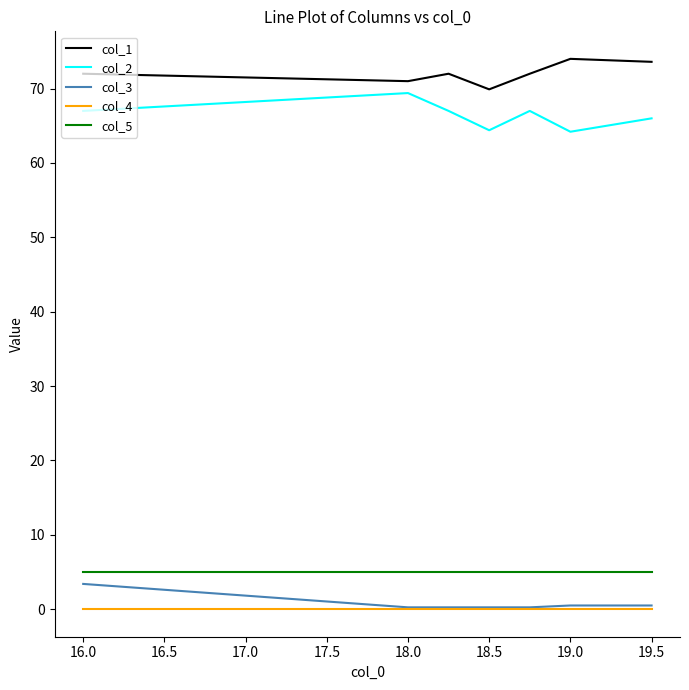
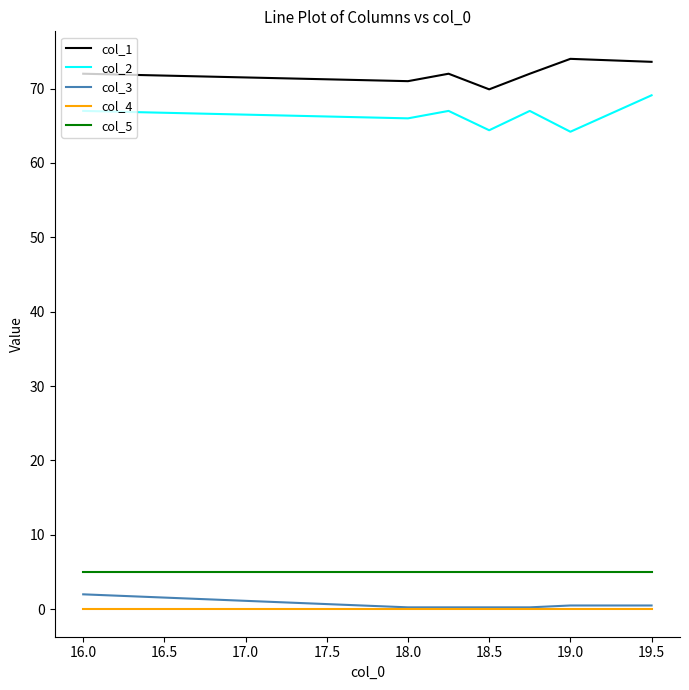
  {
    "col_1": {
      "18.0": 71,
      "18.5": 70,
      "19.0": 74,
      "19.5": 74
    },
    "col_2": {
-     "18.0": 69,
+     "18.0": 66,
      "18.5": 64,
      "19.0": 64,
-     "19.5": 66
+     "19.5": 69
    },
    "col_3": {
-     "16.0": 3,
+     "16.0": 2,
      "19.0": 1,
      "19.5": 1
    },
    "col_4": {
      "16.0": 0,
      "19.0": 0,
      "19.5": 0
    },
    "col_5": {
      "16.0": 5,
      "18.0": 5,
      "18.5": 5,
      "19.0": 5,
      "19.5": 5
    }
  }
